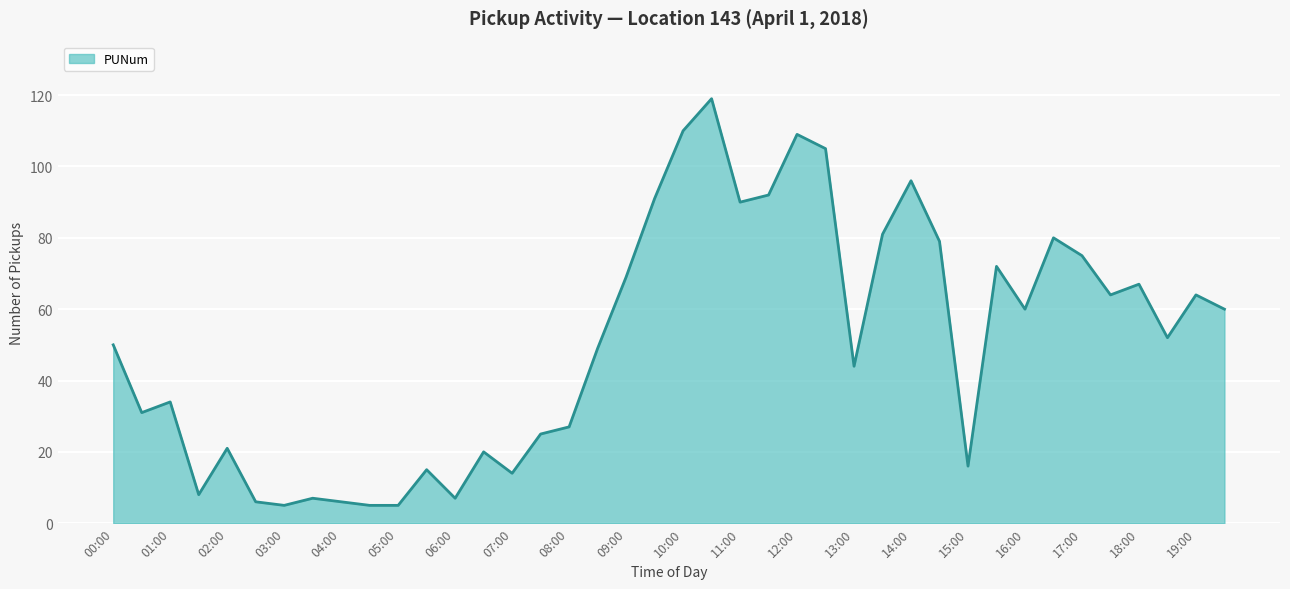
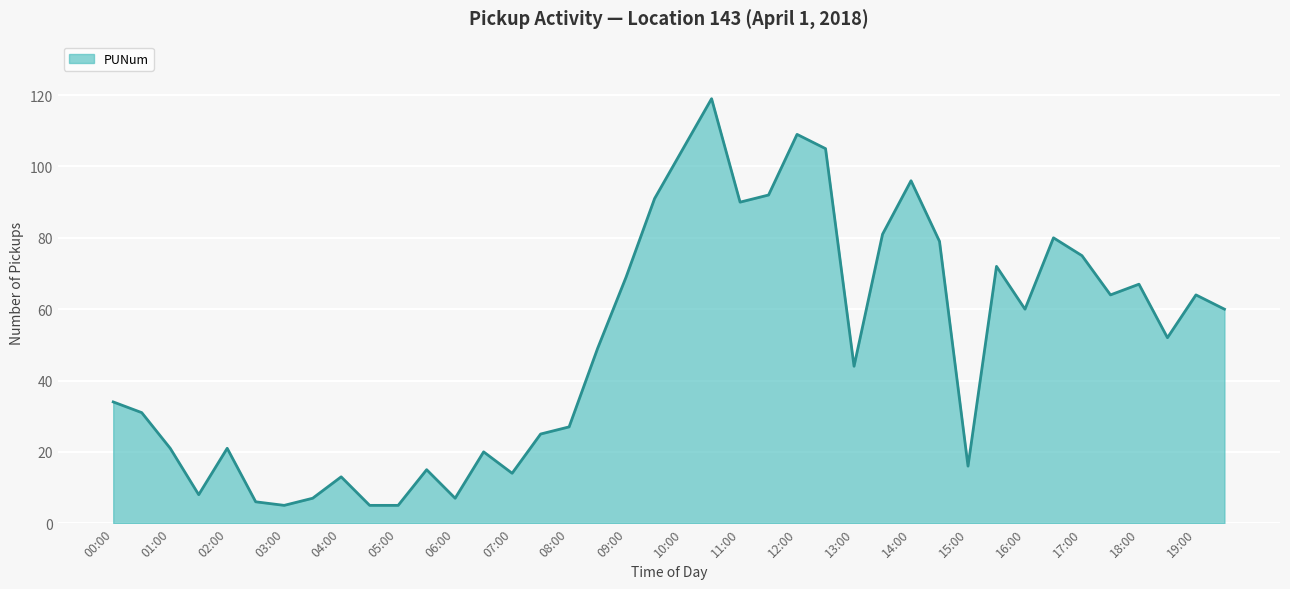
  {
-   "00:00": 50,
-   "01:00": 34,
+   "00:00": 34,
+   "01:00": 21,
    "02:00": 21,
    "03:00": 5,
-   "04:00": 6,
+   "04:00": 13,
    "05:00": 5,
    "06:00": 7,
    "07:00": 14,
    "08:00": 27,
    "09:00": 69,
-   "10:00": 110,
+   "10:00": 105,
    "11:00": 90,
    "12:00": 109,
    "13:00": 44,
    "14:00": 96,
    "15:00": 16,
    "16:00": 60,
    "17:00": 75,
    "18:00": 67,
    "19:00": 64
  }
